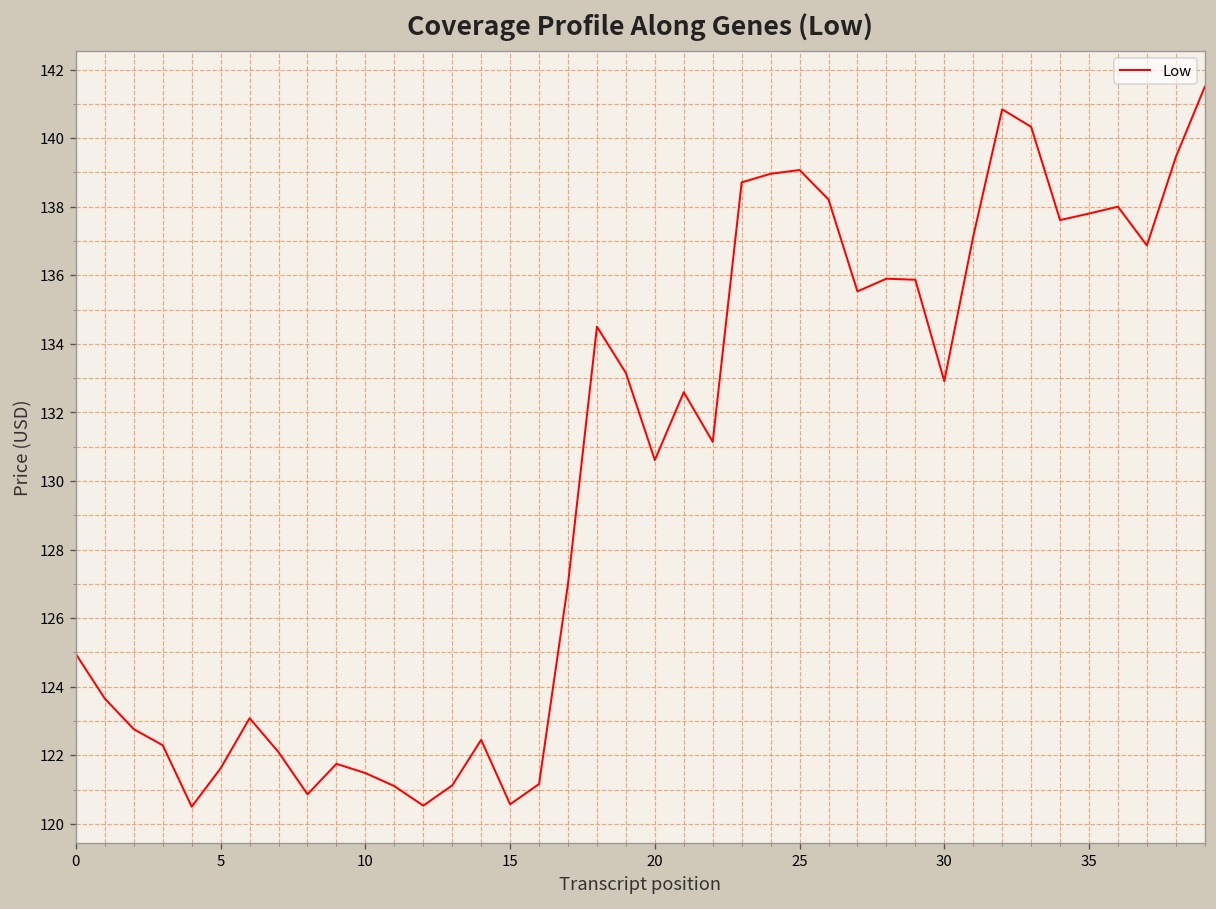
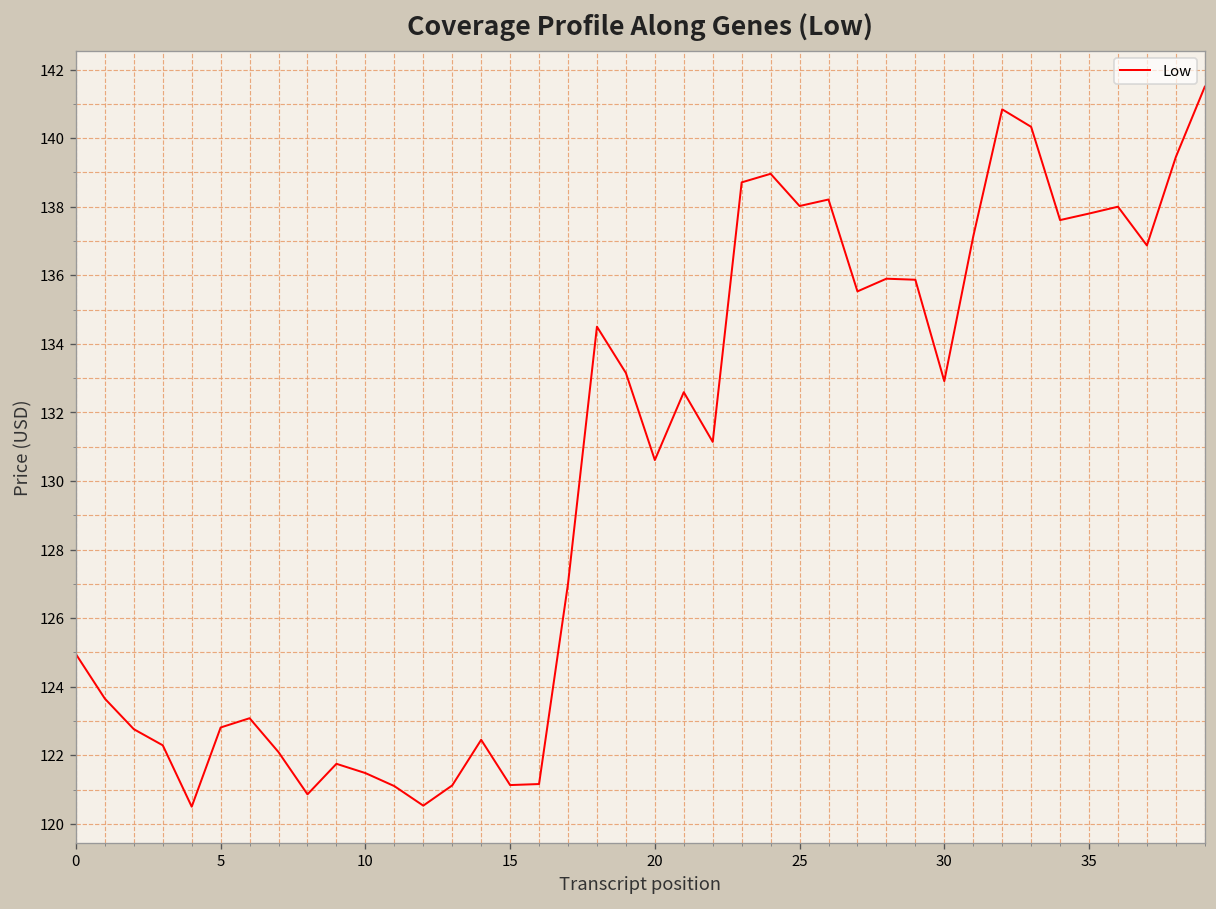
  {
    "0": 124.9,
-   "5": 121.6,
+   "5": 122.8,
    "10": 121.5,
-   "15": 120.6,
+   "15": 121.1,
    "20": 130.6,
-   "25": 139.1,
+   "25": 138.0,
    "30": 132.9,
    "35": 137.8
  }
